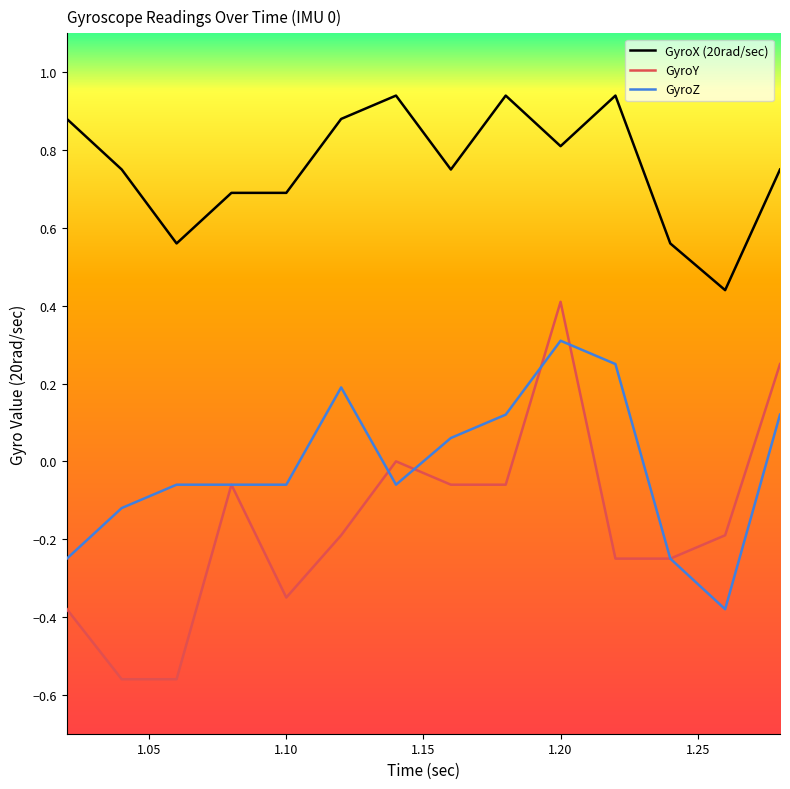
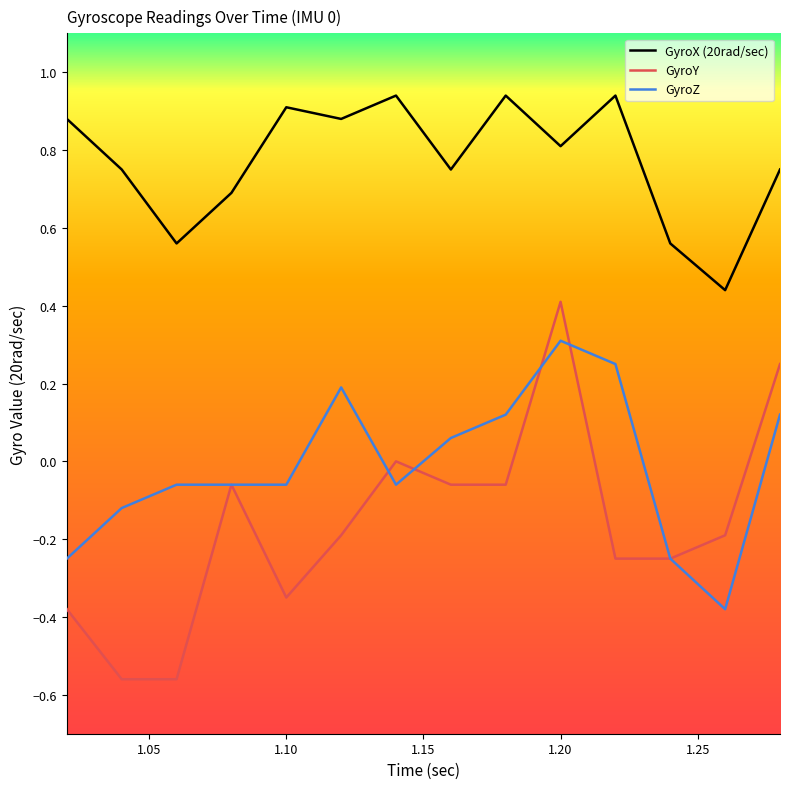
  {
    "GyroX (20rad/sec)": {
-     "1.10": 0.69,
+     "1.10": 0.91,
      "1.20": 0.81
    },
    "GyroY": {
      "1.10": -0.35,
      "1.20": 0.41
    },
    "GyroZ": {
      "1.10": -0.06,
      "1.20": 0.31
    }
  }
